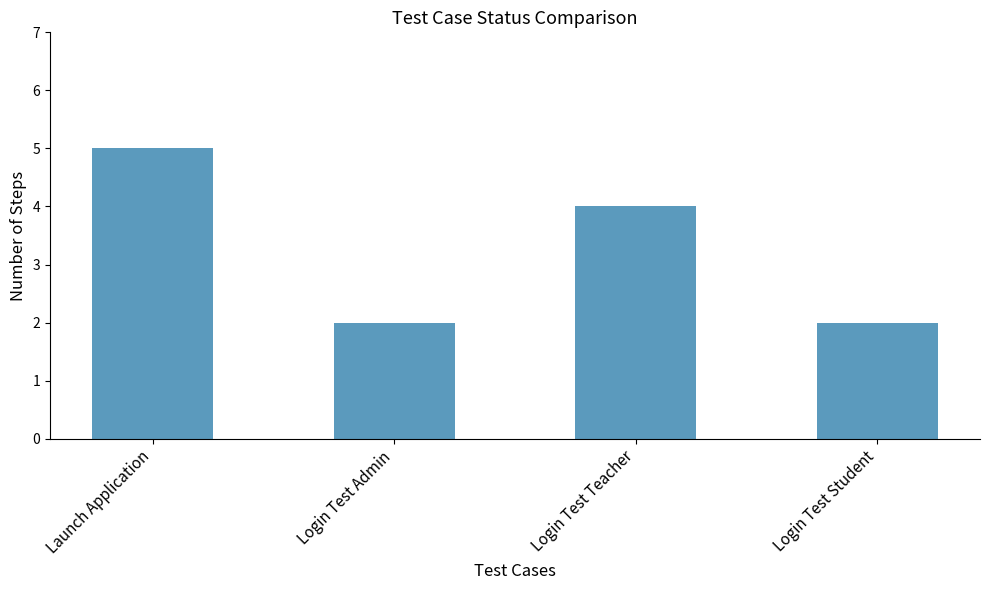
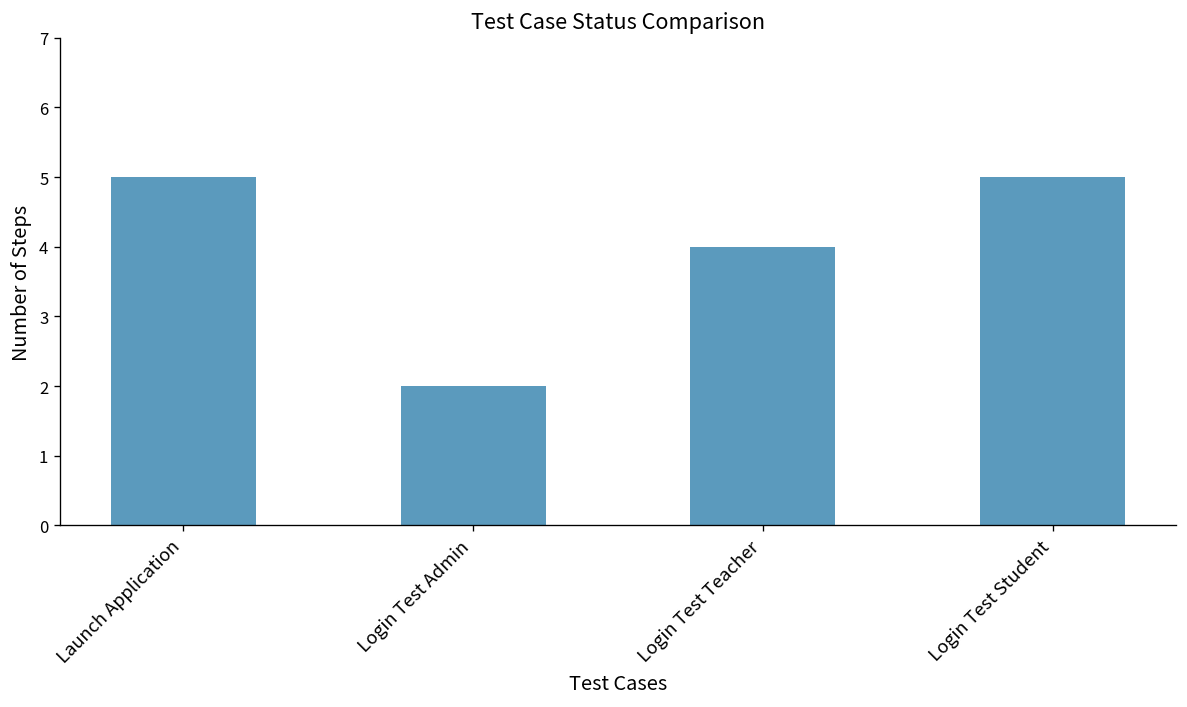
  {
    "Launch Application": 5,
    "Login Test Admin": 2,
    "Login Test Teacher": 4,
-   "Login Test Student": 2
+   "Login Test Student": 5
  }
